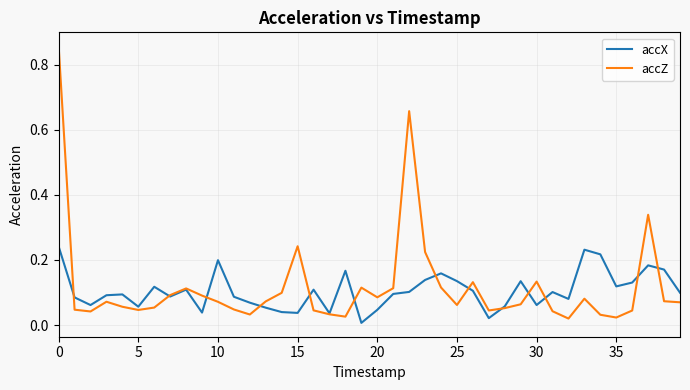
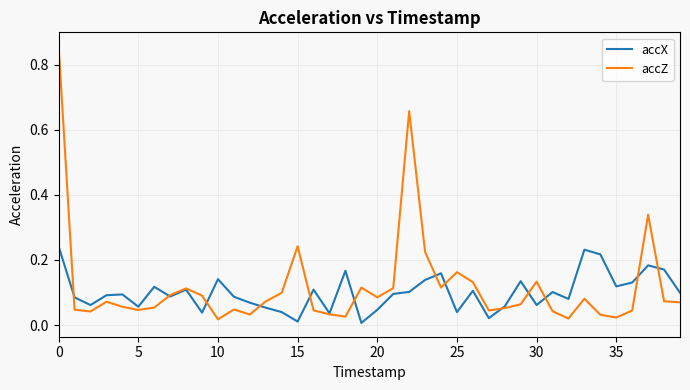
  {
    "accX": {
      "0": 0.24,
      "5": 0.06,
-     "10": 0.20,
-     "15": 0.04,
+     "10": 0.14,
+     "15": 0.01,
      "20": 0.05,
-     "25": 0.14,
+     "25": 0.04,
      "30": 0.06,
      "35": 0.12
    },
    "accZ": {
      "0": 0.86,
      "5": 0.05,
-     "10": 0.07,
+     "10": 0.02,
      "15": 0.24,
      "20": 0.09,
-     "25": 0.06,
+     "25": 0.16,
      "30": 0.13,
      "35": 0.02
    }
  }
